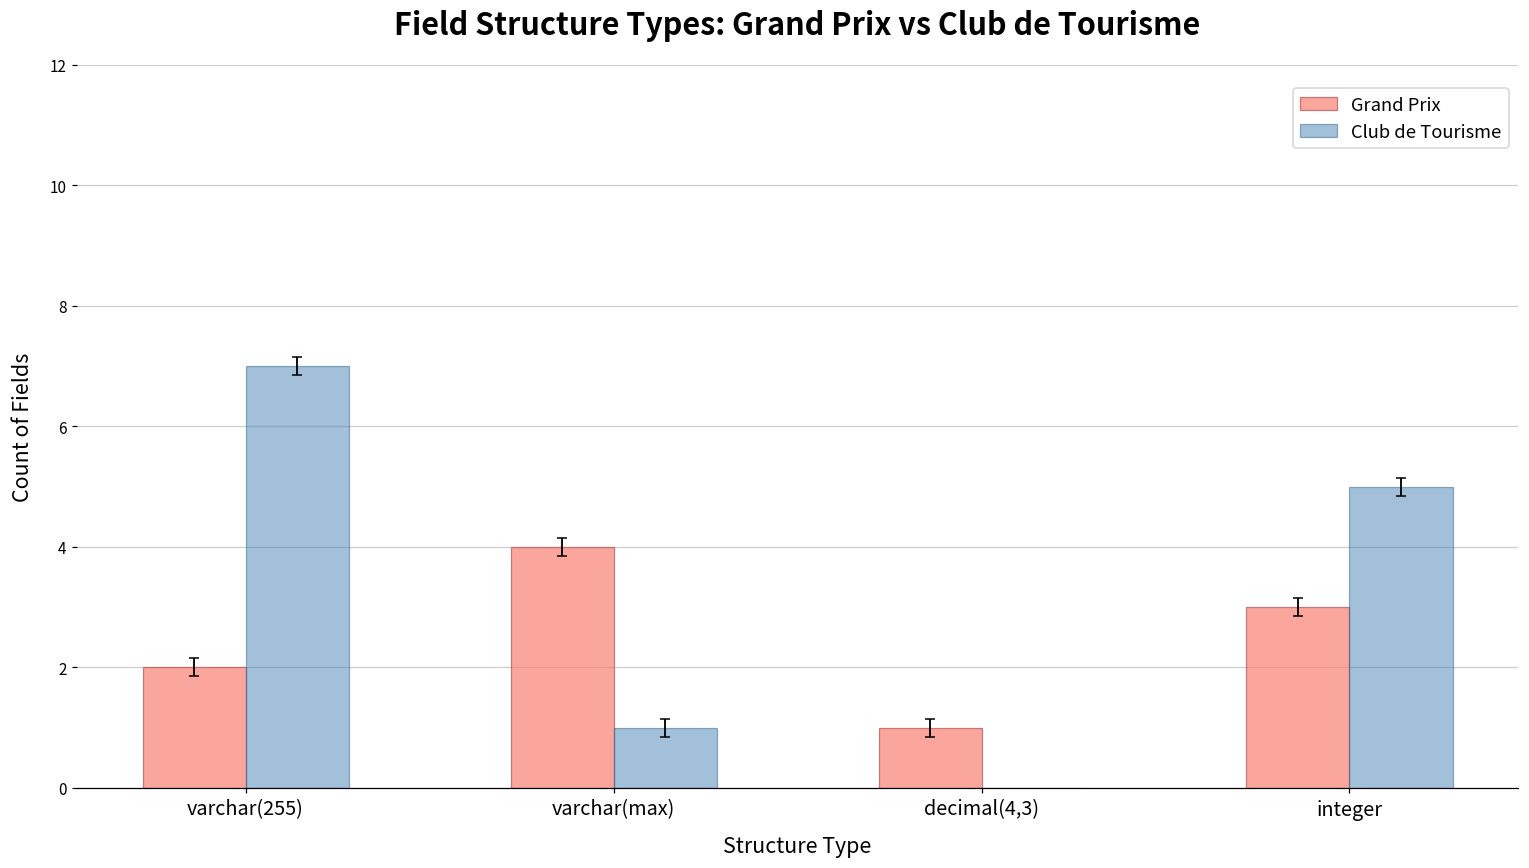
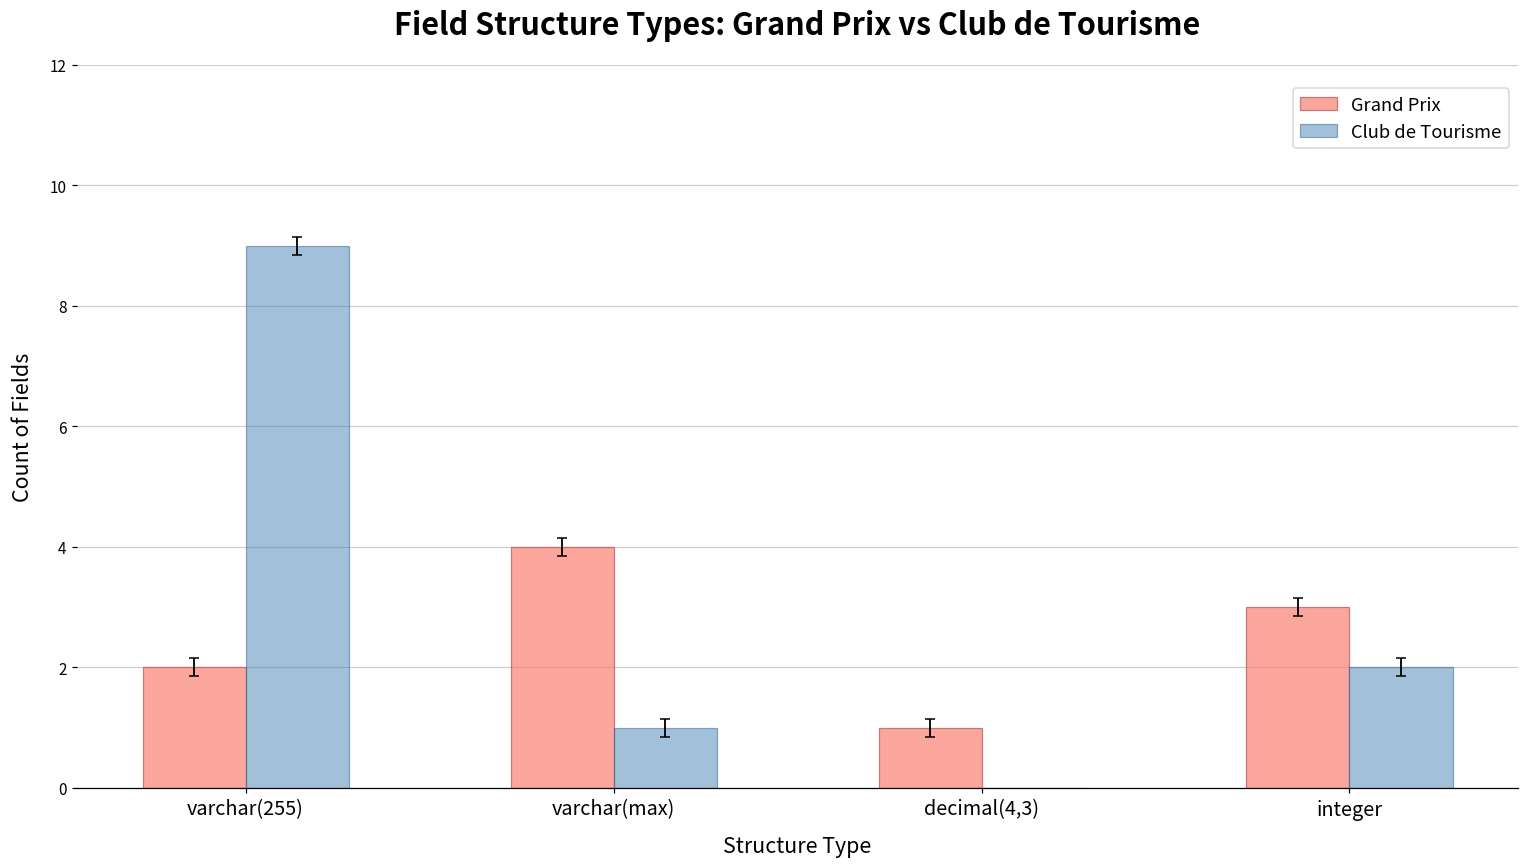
  {
    "Grand Prix": {
      "varchar(255)": 2,
      "varchar(max)": 4,
      "decimal(4,3)": 1,
      "integer": 3
    },
    "Club de Tourisme": {
-     "varchar(255)": 7,
+     "varchar(255)": 9,
      "varchar(max)": 1,
      "decimal(4,3)": 0,
-     "integer": 5
+     "integer": 2
    }
  }
